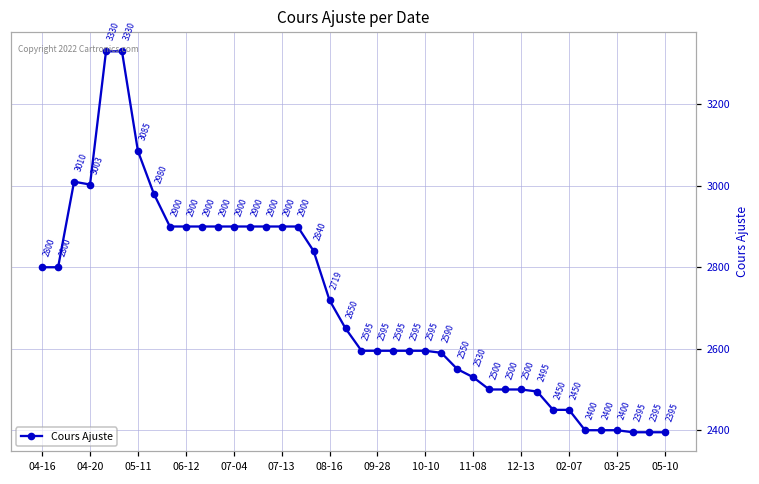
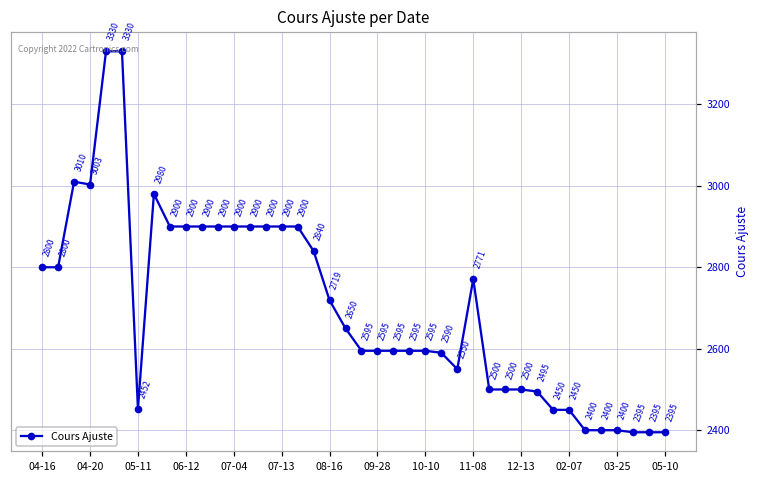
  {
    "04-16": 2800,
    "04-20": 3003,
-   "05-11": 3085,
+   "05-11": 2452,
    "06-12": 2900,
    "07-04": 2900,
    "07-13": 2900,
    "08-16": 2719,
    "09-28": 2595,
    "10-10": 2595,
-   "11-08": 2530,
+   "11-08": 2771,
    "12-13": 2500,
    "02-07": 2450,
    "03-25": 2400,
    "05-10": 2395
  }
